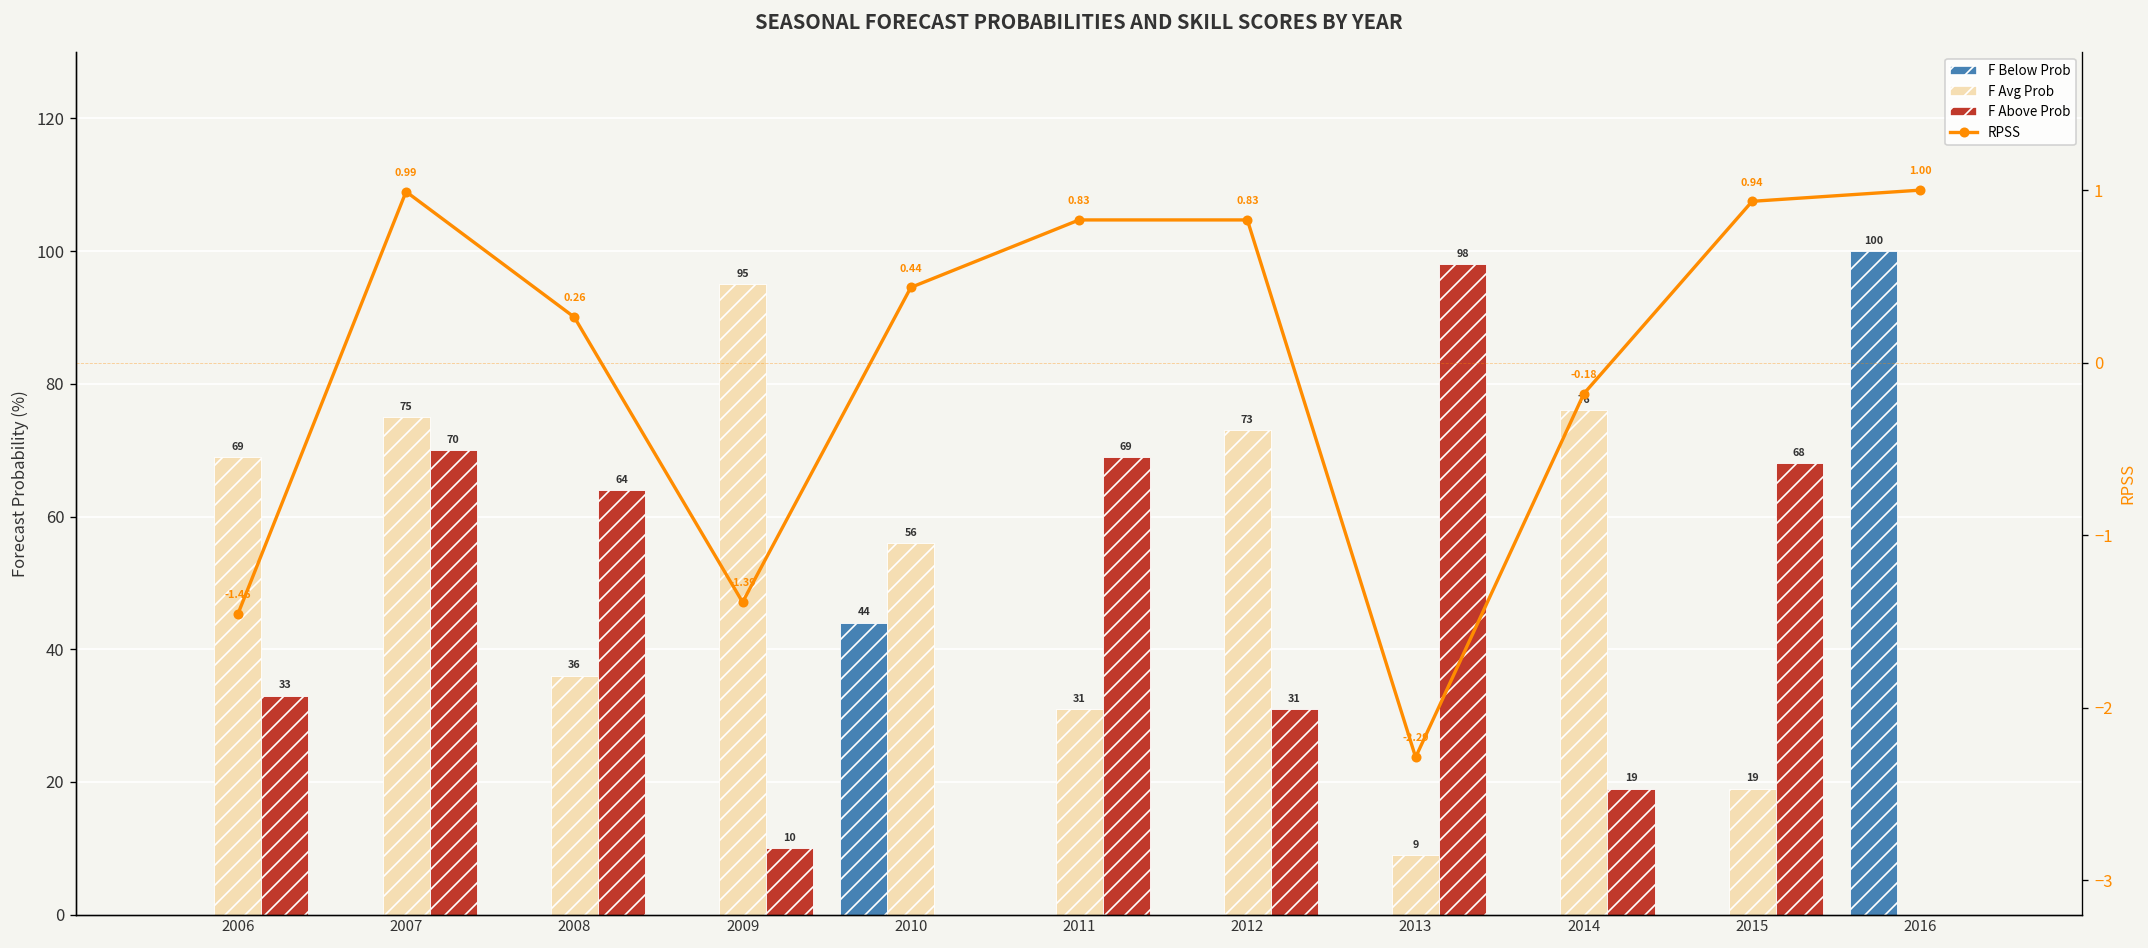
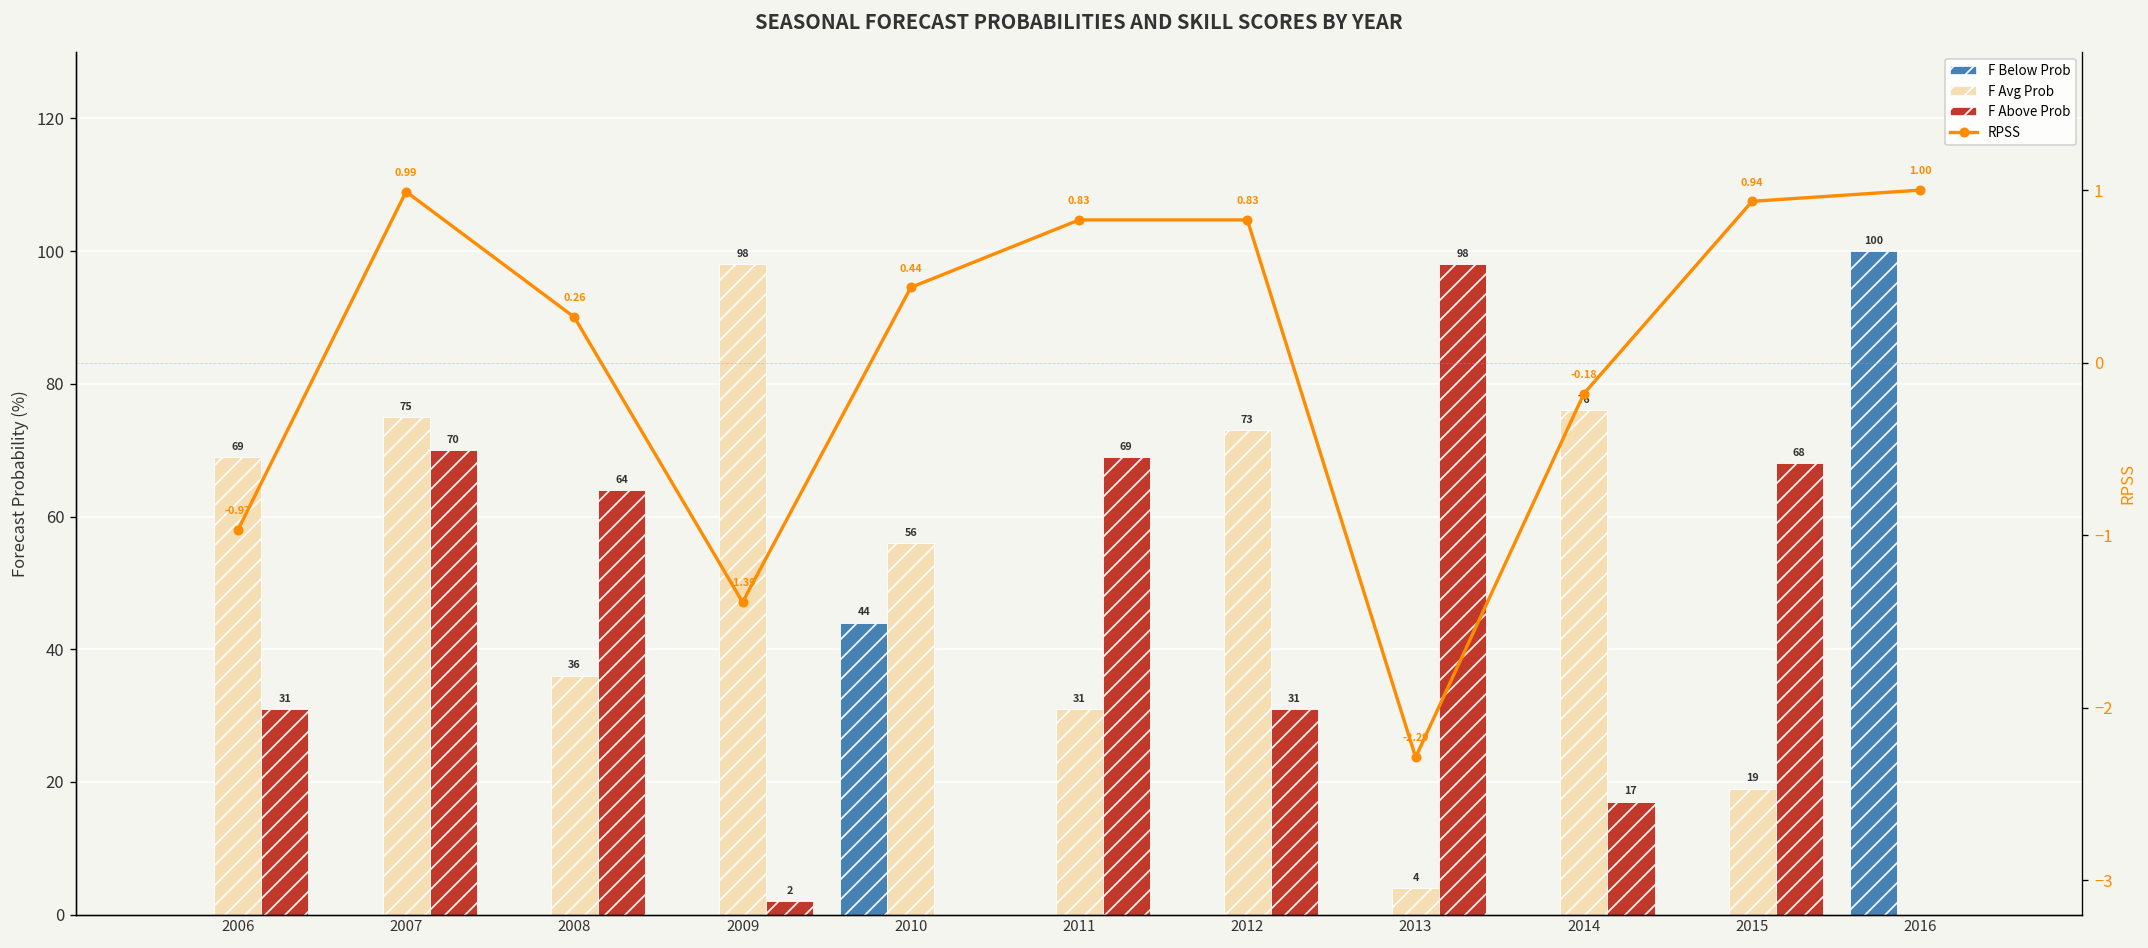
  {
    "F Below Prob": {
      "2010": 44,
      "2016": 100
    },
    "F Avg Prob": {
      "2006": 69,
      "2007": 75,
      "2008": 36,
-     "2009": 95,
+     "2009": 98,
      "2010": 56,
      "2011": 31,
      "2012": 73,
-     "2013": 9,
+     "2013": 4,
      "2015": 19
    },
    "F Above Prob": {
-     "2006": 33,
+     "2006": 31,
      "2007": 70,
      "2008": 64,
-     "2009": 10,
+     "2009": 2,
      "2011": 69,
      "2012": 31,
      "2013": 98,
-     "2014": 19,
+     "2014": 17,
      "2015": 68
    },
    "RPSS": {
-     "2006": -1.46,
+     "2006": -0.97,
      "2007": 0.99,
      "2008": 0.26,
      "2009": -1.39,
      "2010": 0.44,
      "2011": 0.83,
      "2012": 0.83,
      "2013": -2.29,
      "2014": -0.18,
      "2015": 0.94,
      "2016": 1.00
    }
  }
